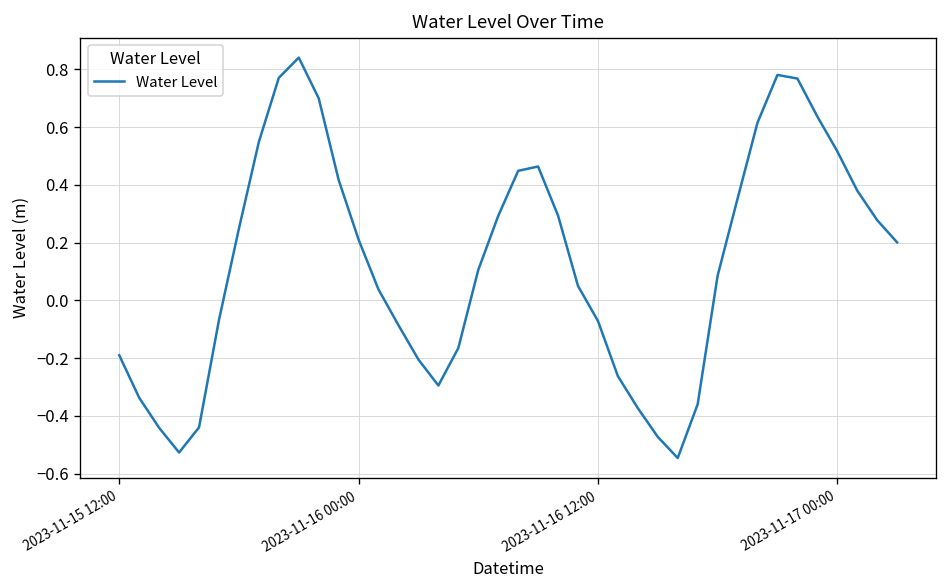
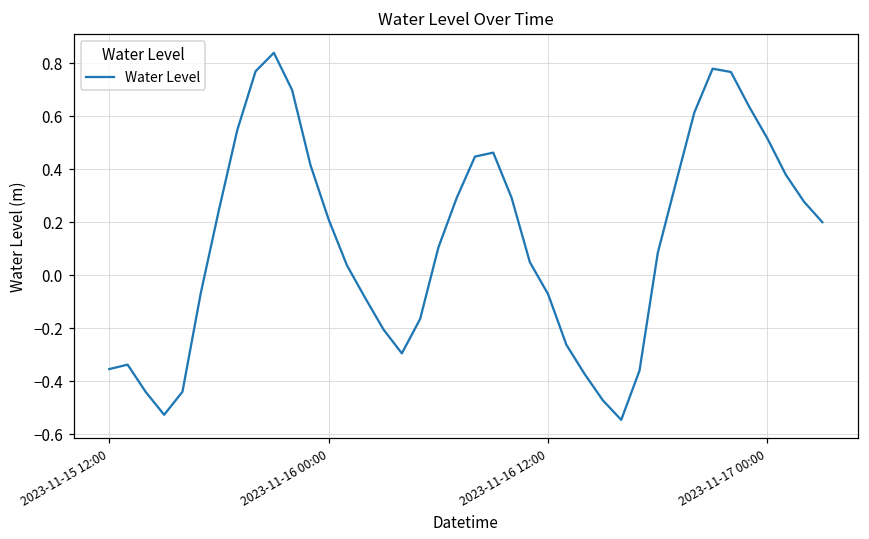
  {
-   "2023-11-15 12:00": -0.19,
+   "2023-11-15 12:00": -0.35,
    "2023-11-16 00:00": 0.21,
    "2023-11-16 12:00": -0.07,
    "2023-11-17 00:00": 0.52
  }
